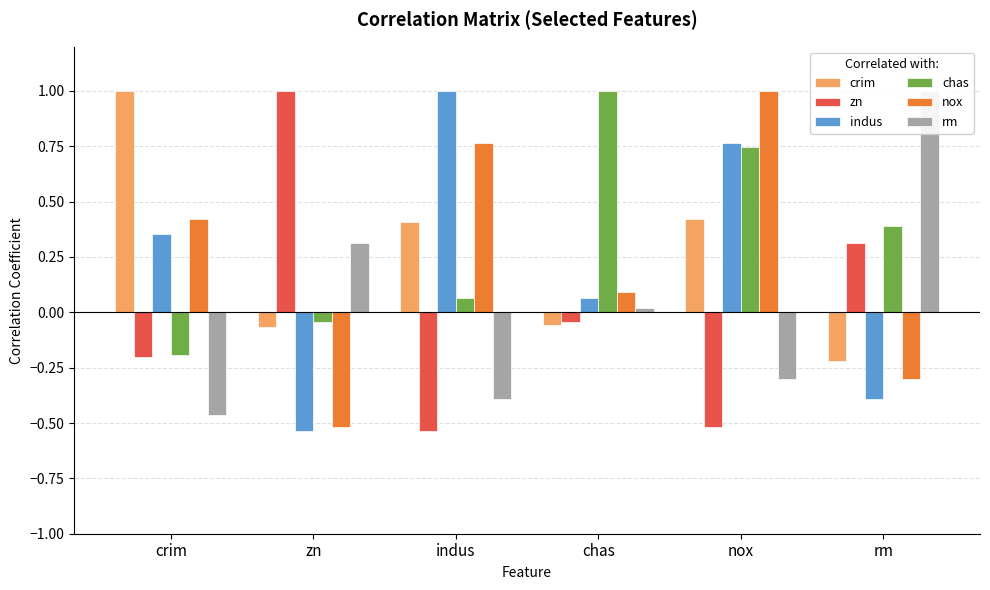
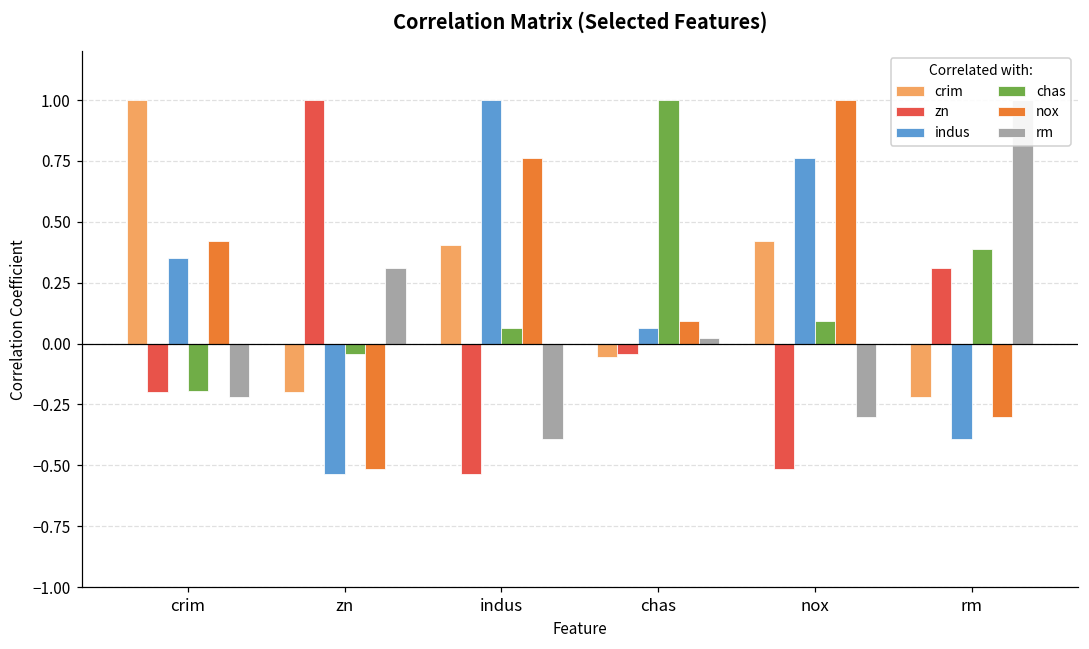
  {
    "crim": {
      "crim": 1.00,
-     "zn": -0.06,
+     "zn": -0.20,
      "indus": 0.41,
      "chas": -0.06,
      "nox": 0.42,
      "rm": -0.22
    },
    "indus": {
      "crim": 0.35,
      "zn": -0.53,
      "indus": 1.00,
      "chas": 0.06,
      "nox": 0.76,
      "rm": -0.39
    },
    "chas": {
      "crim": -0.19,
      "zn": -0.04,
      "indus": 0.06,
      "chas": 1.00,
-     "nox": 0.75,
+     "nox": 0.09,
      "rm": 0.39
    },
    "rm": {
-     "crim": -0.46,
+     "crim": -0.22,
      "zn": 0.31,
      "indus": -0.39,
      "chas": 0.02,
      "nox": -0.30
    }
  }
